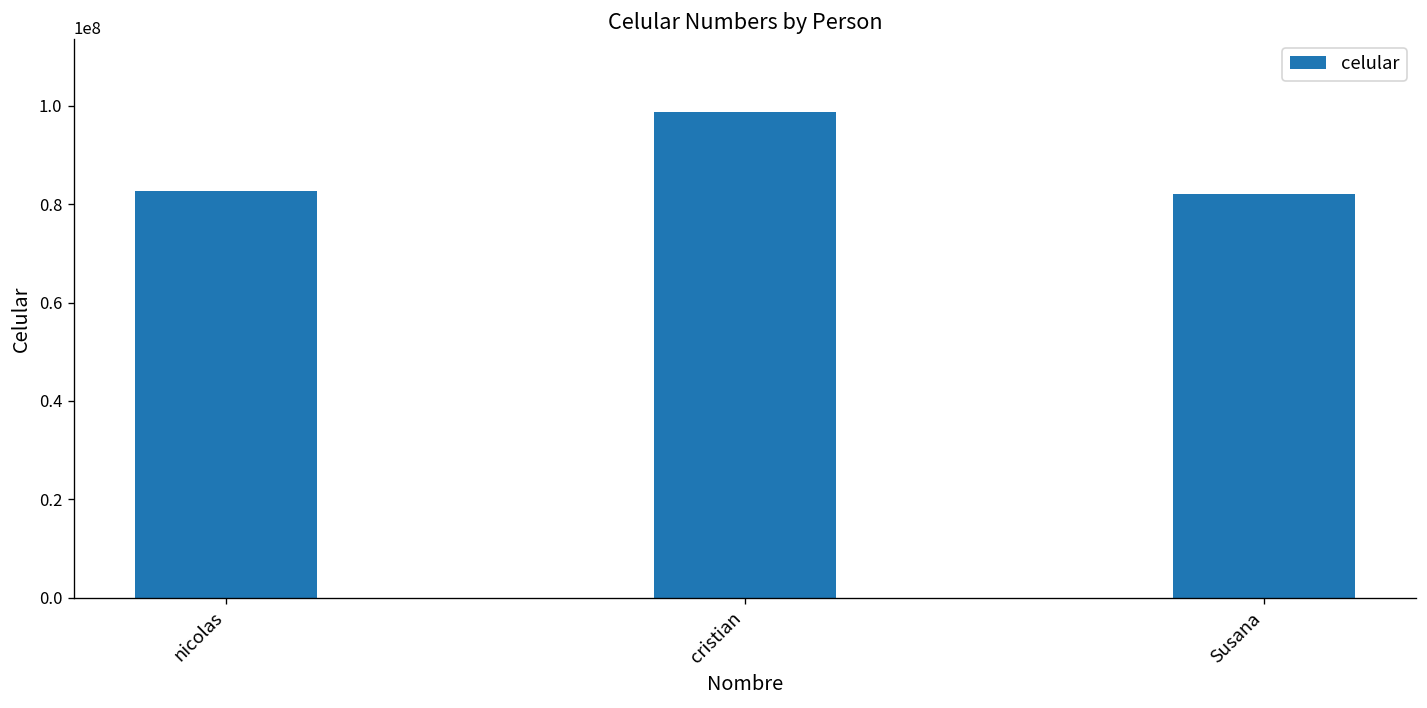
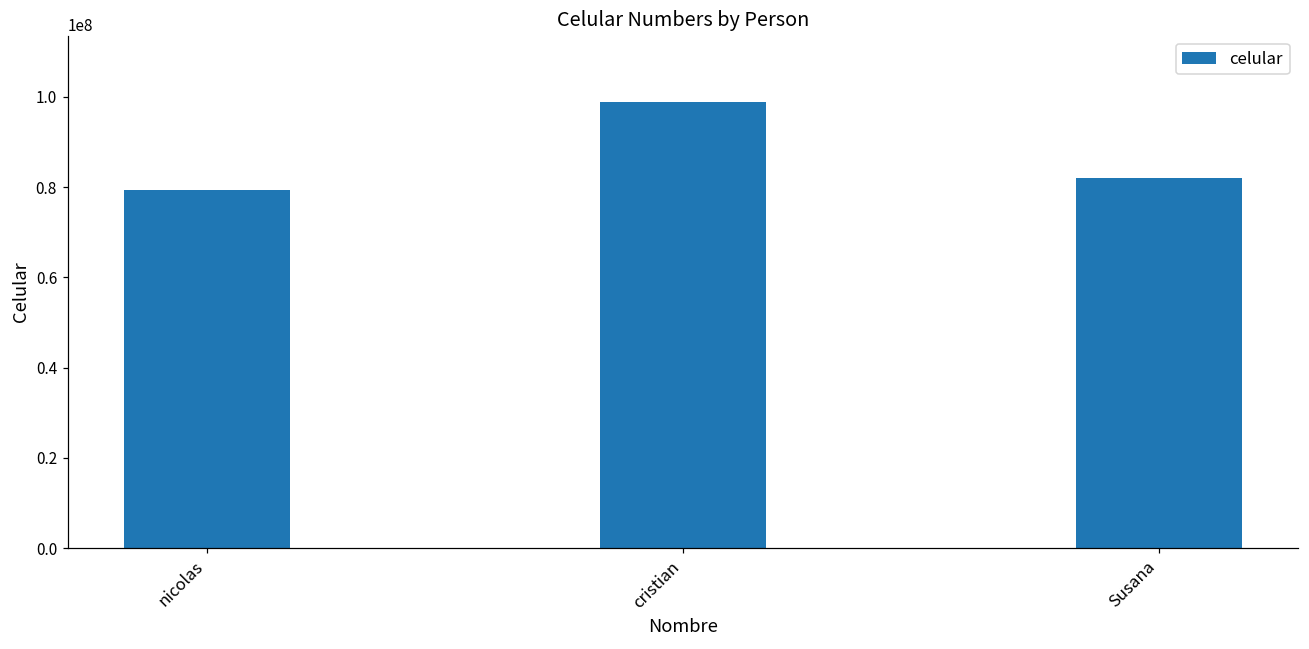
  {
-   "nicolas": 83000000,
+   "nicolas": 79000000,
    "cristian": 99000000,
    "Susana": 82000000
  }
